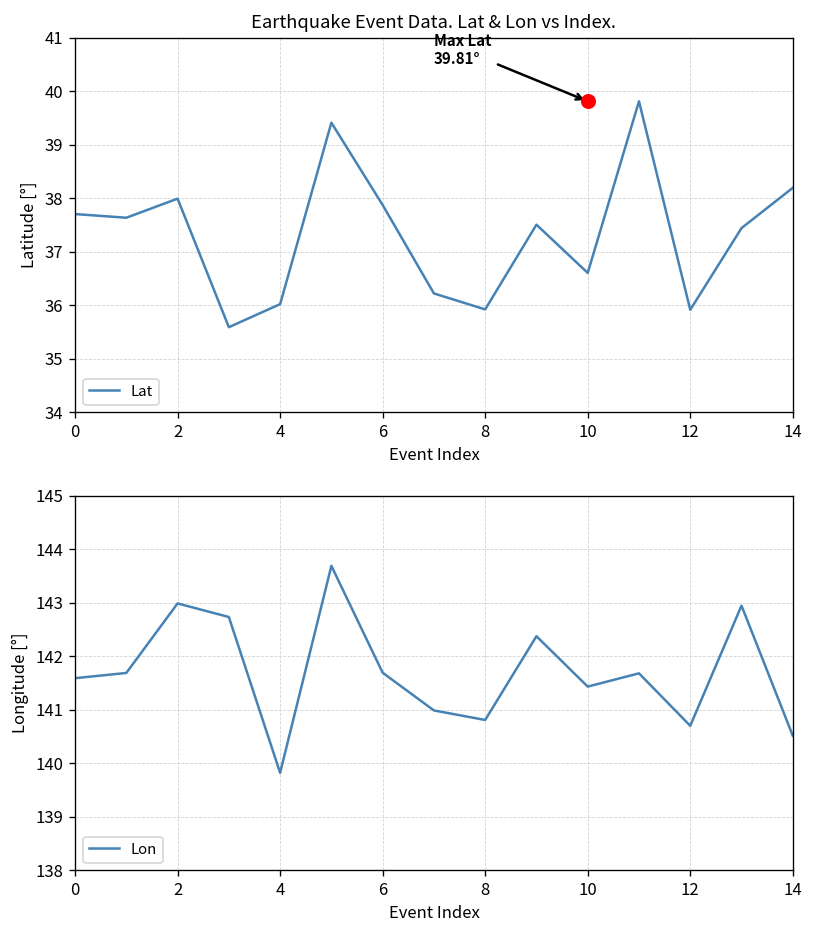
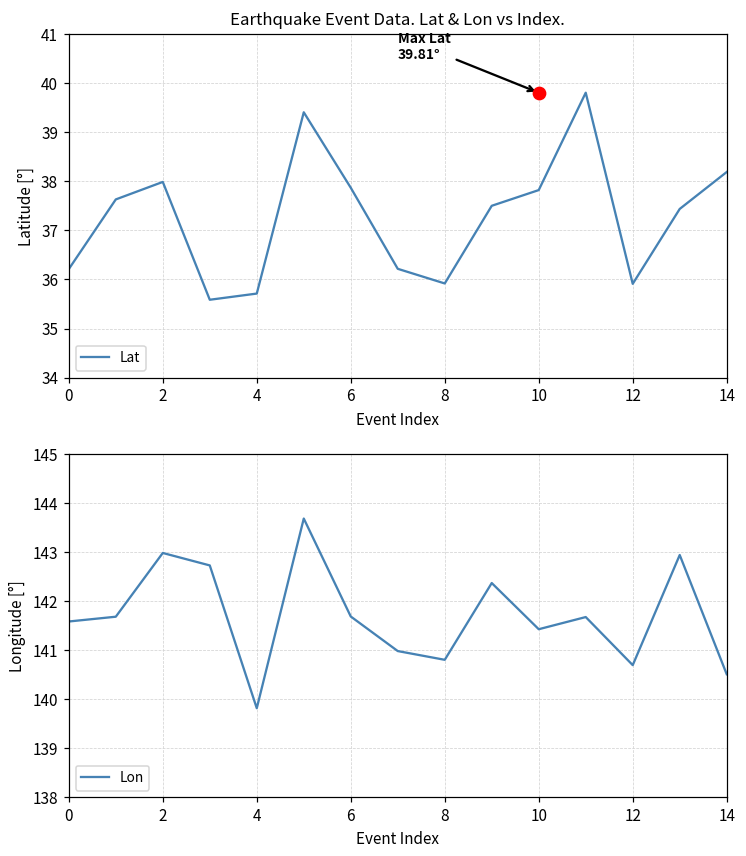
  {
    "Earthquake Event Data. Lat & Lon vs Index.": {
      "Lat": {
-       "0": 37.7,
+       "0": 36.2,
        "2": 38.0,
-       "4": 36.0,
+       "4": 35.7,
        "6": 37.9,
        "8": 35.9,
-       "10": 36.6,
+       "10": 37.8,
        "12": 35.9,
        "14": 38.2
      }
    }
  }
